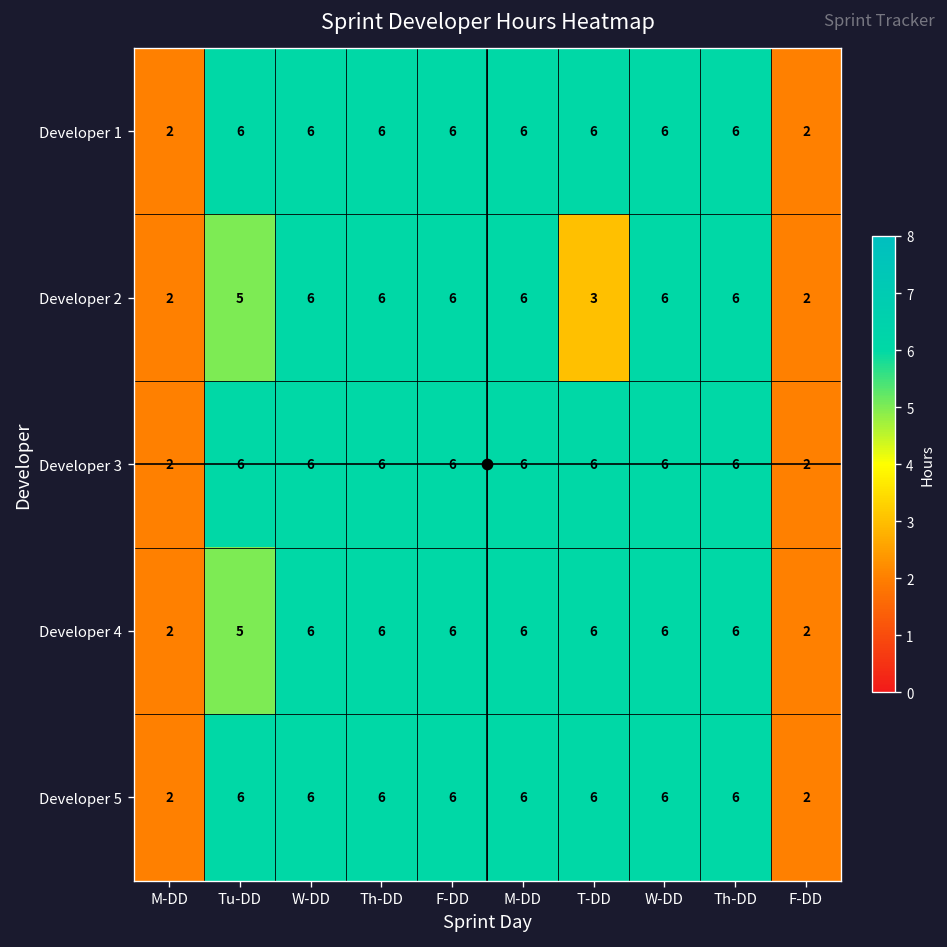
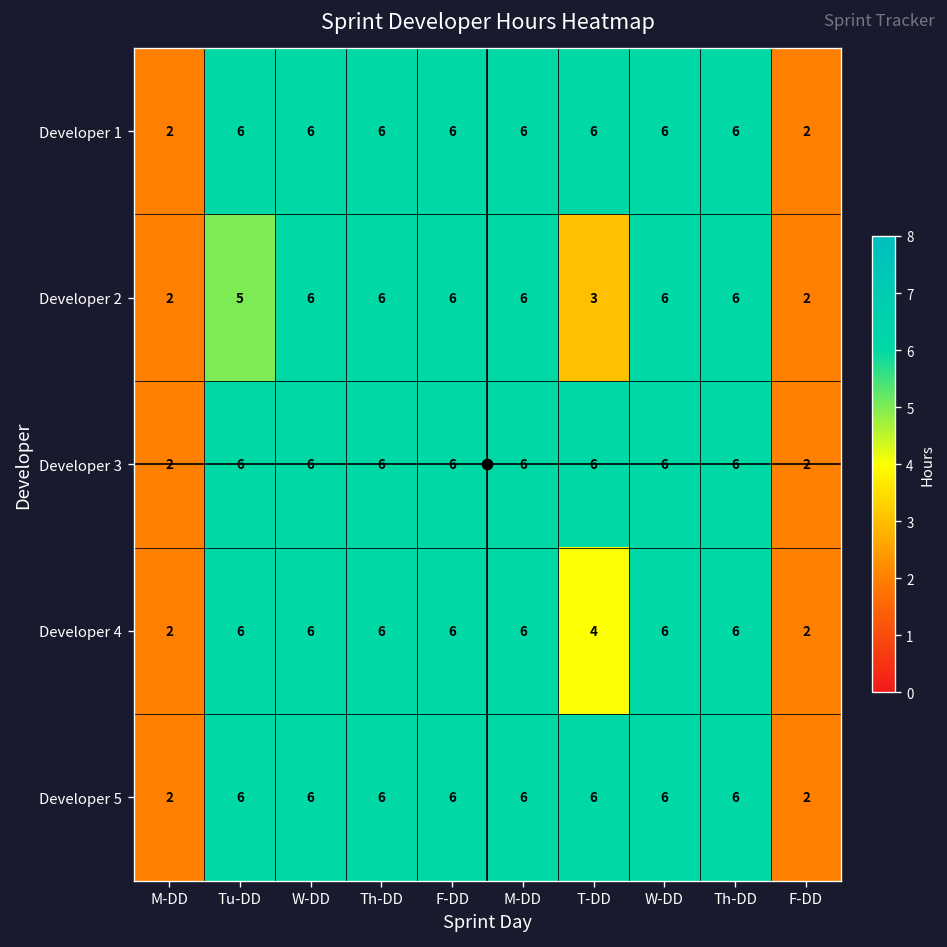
  {
    "Developer 1": {
      "Tu-DD": 6,
      "T-DD": 6
    },
    "Developer 2": {
      "Tu-DD": 5,
      "T-DD": 3
    },
    "Developer 3": {
      "Tu-DD": 6,
      "T-DD": 6
    },
    "Developer 4": {
-     "Tu-DD": 5,
-     "T-DD": 6
+     "Tu-DD": 6,
+     "T-DD": 4
    },
    "Developer 5": {
      "Tu-DD": 6,
      "T-DD": 6
    }
  }
